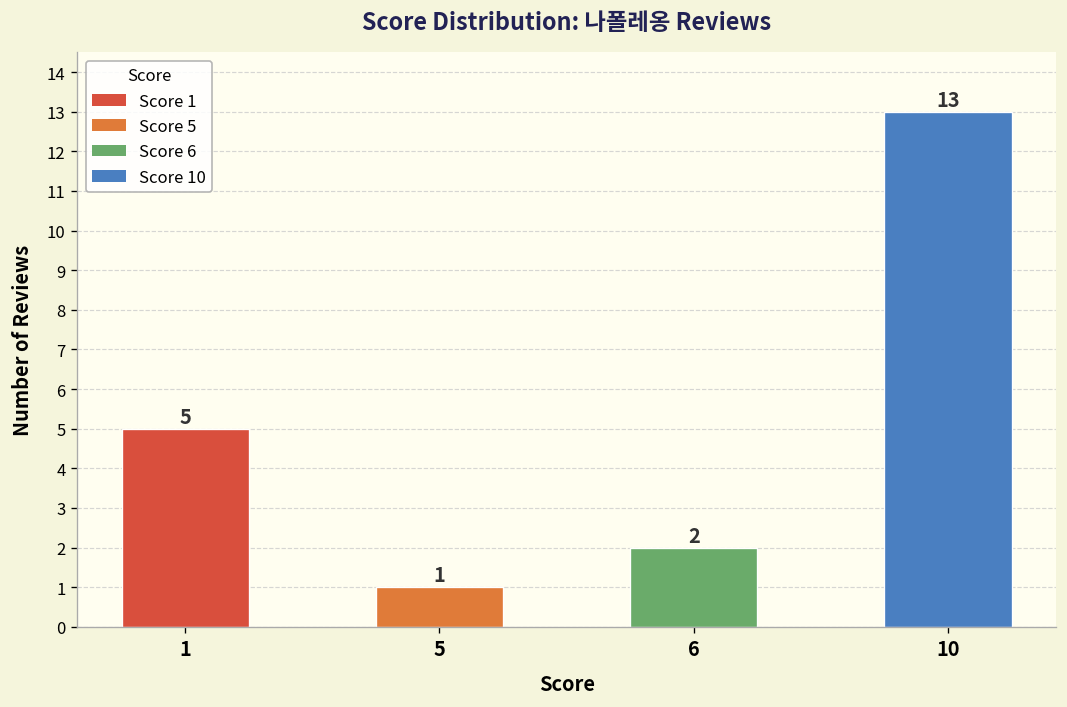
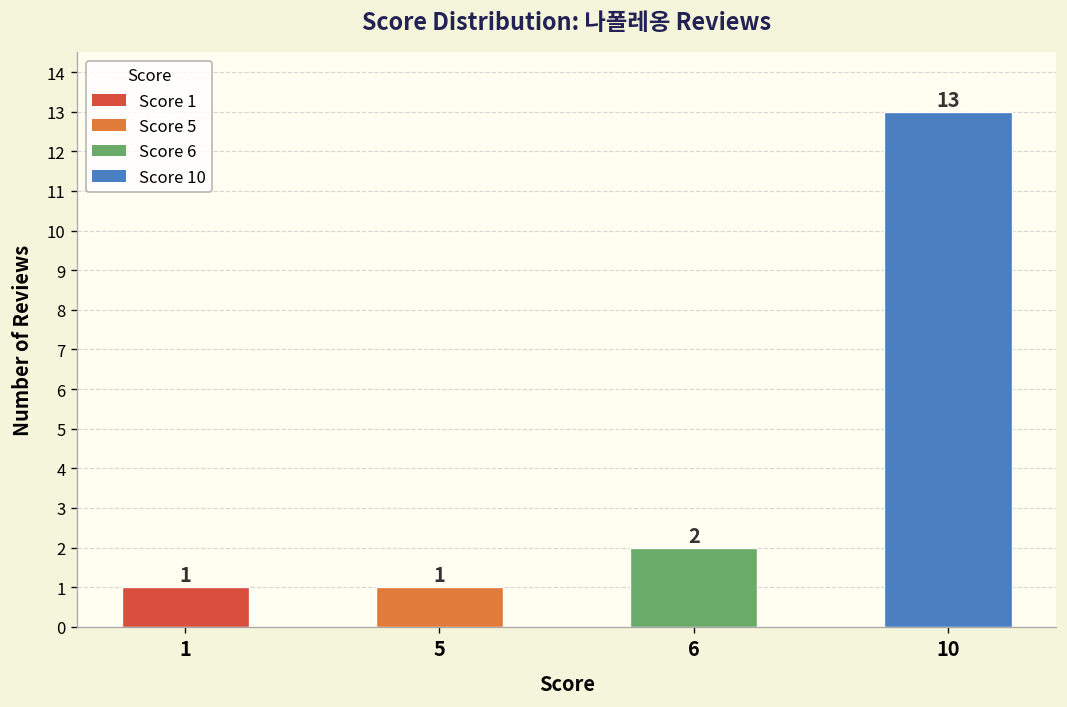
  {
-   "1": 5,
+   "1": 1,
    "5": 1,
    "6": 2,
    "10": 13
  }
